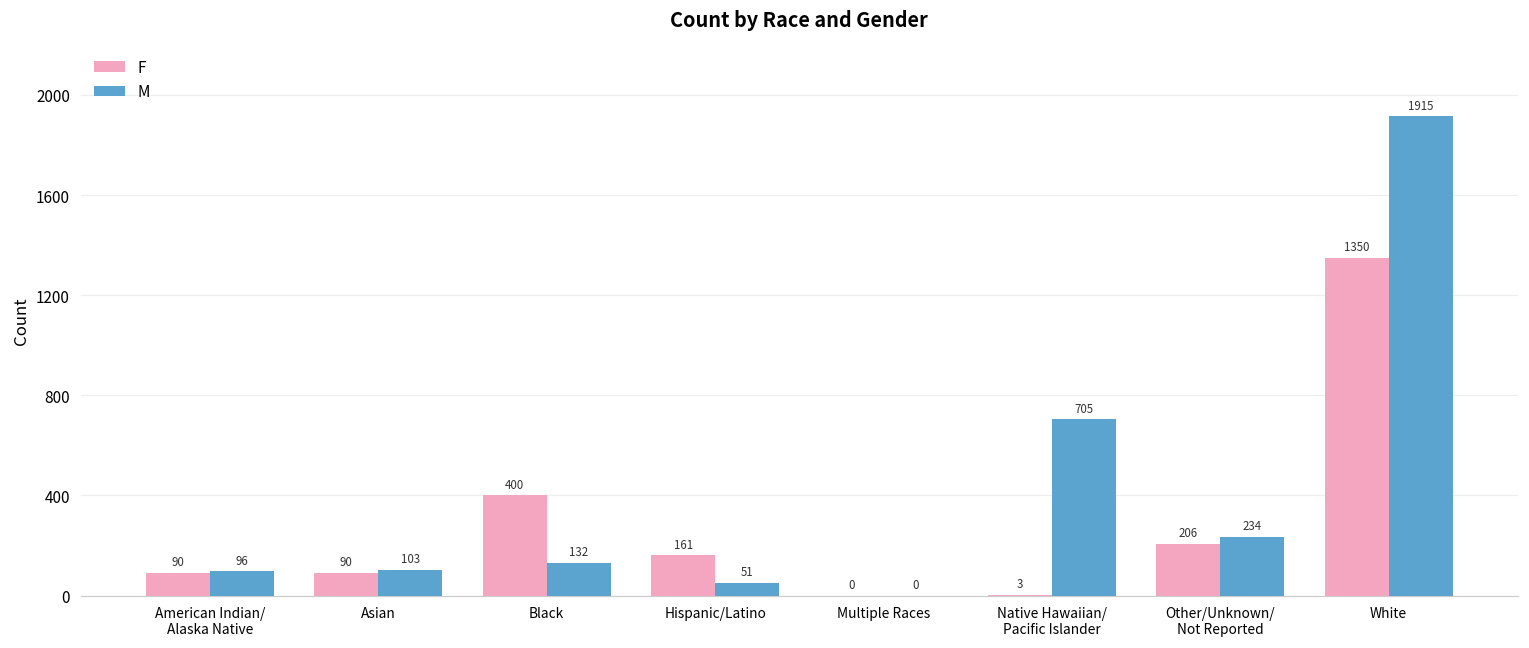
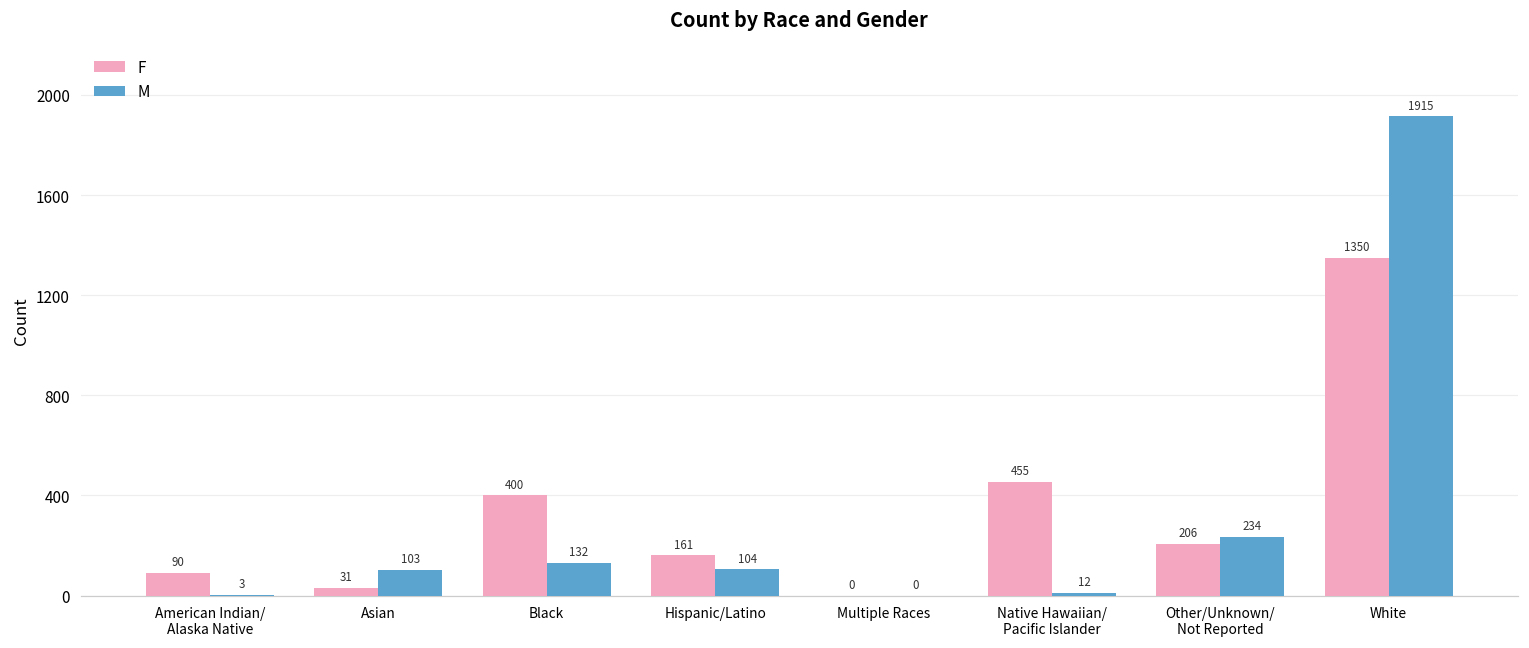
  {
    "F": {
      "American Indian/ Alaska Native": 90,
-     "Asian": 90,
+     "Asian": 31,
      "Black": 400,
      "Hispanic/Latino": 161,
      "Multiple Races": 0,
-     "Native Hawaiian/ Pacific Islander": 3,
+     "Native Hawaiian/ Pacific Islander": 455,
      "Other/Unknown/ Not Reported": 206,
      "White": 1350
    },
    "M": {
-     "American Indian/ Alaska Native": 96,
+     "American Indian/ Alaska Native": 3,
      "Asian": 103,
      "Black": 132,
-     "Hispanic/Latino": 51,
+     "Hispanic/Latino": 104,
      "Multiple Races": 0,
-     "Native Hawaiian/ Pacific Islander": 705,
+     "Native Hawaiian/ Pacific Islander": 12,
      "Other/Unknown/ Not Reported": 234,
      "White": 1915
    }
  }
